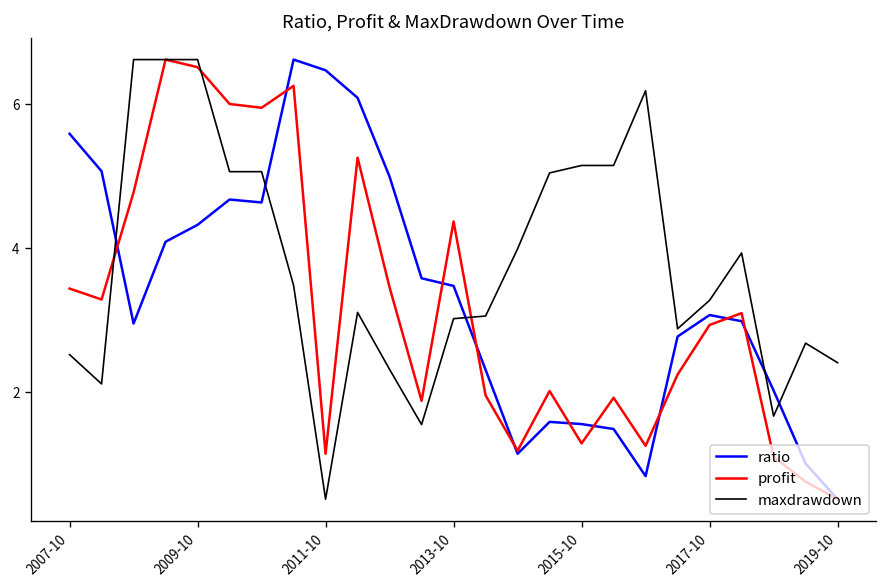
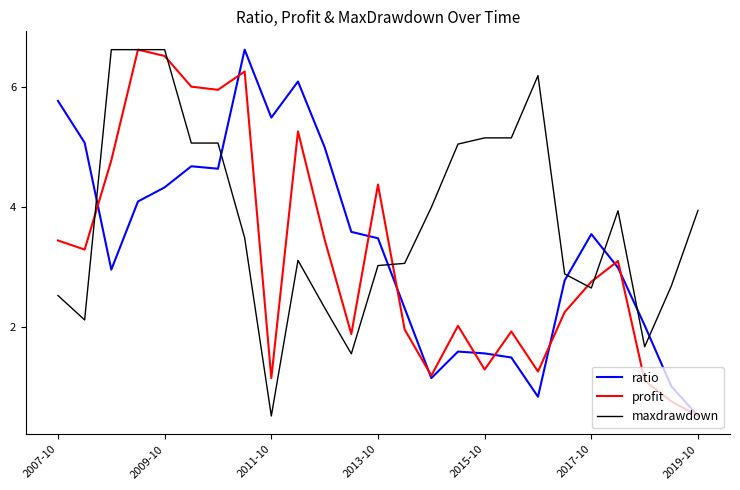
  {
    "ratio": {
-     "2007-10": 5.6,
+     "2007-10": 5.8,
      "2009-10": 4.3,
-     "2011-10": 6.5,
+     "2011-10": 5.5,
      "2013-10": 3.5,
      "2015-10": 1.6,
-     "2017-10": 3.1
+     "2017-10": 3.5
    },
    "profit": {
      "2007-10": 3.4,
      "2009-10": 6.5,
      "2011-10": 1.1,
      "2013-10": 4.4,
      "2015-10": 1.3,
-     "2017-10": 2.9
+     "2017-10": 2.8
    },
    "maxdrawdown": {
      "2007-10": 2.5,
      "2009-10": 6.6,
      "2011-10": 0.5,
      "2013-10": 3.0,
      "2015-10": 5.1,
-     "2017-10": 3.3,
-     "2019-10": 2.4
+     "2017-10": 2.6,
+     "2019-10": 3.9
    }
  }
